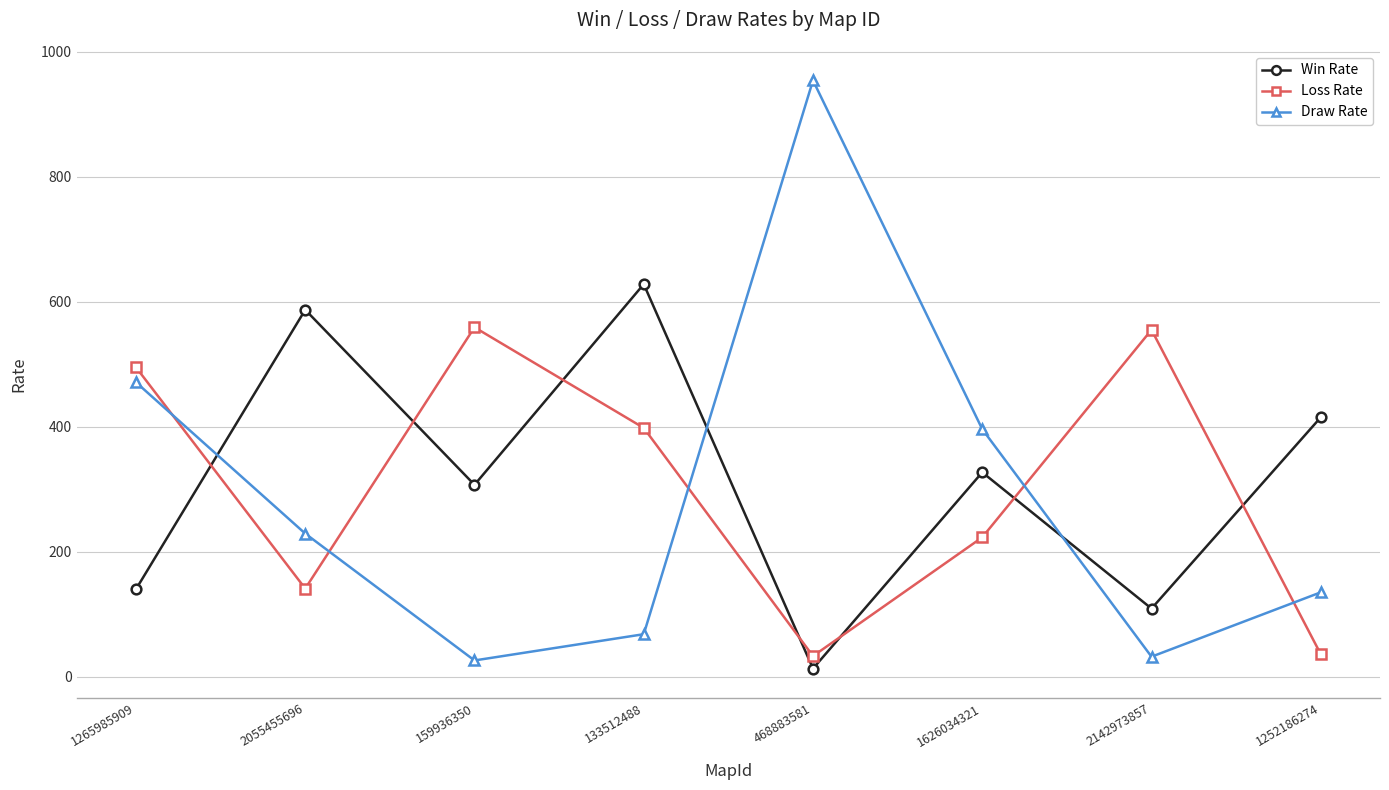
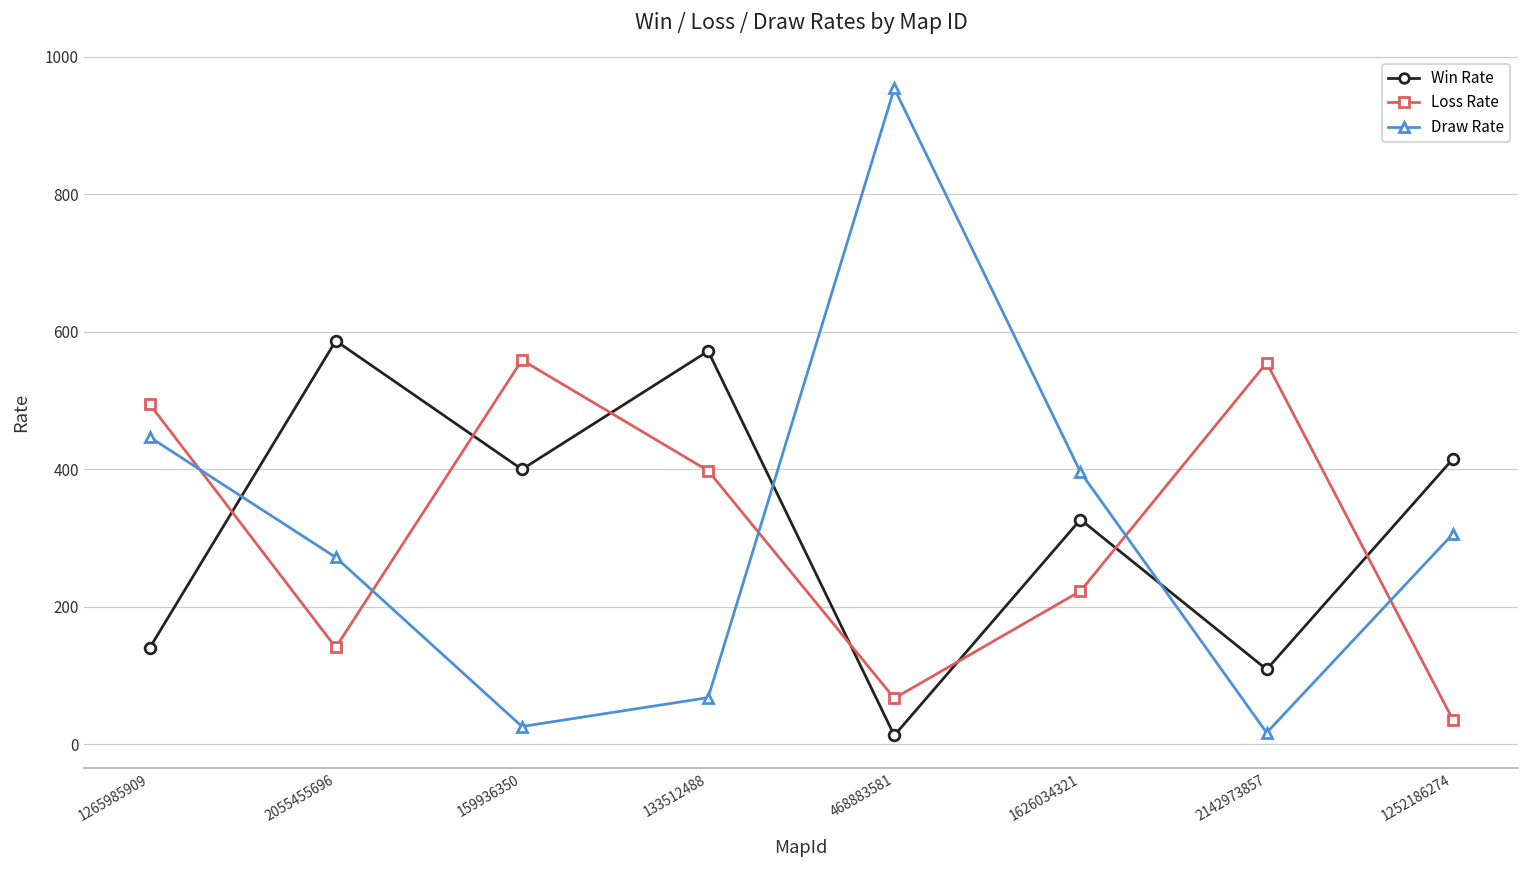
  {
    "Win Rate": {
      "1265985909": 140,
      "2055455696": 590,
-     "159936350": 310,
-     "133512488": 630,
+     "159936350": 400,
+     "133512488": 570,
      "468883581": 10,
      "1626034321": 330,
      "2142973857": 110,
      "1252186274": 420
    },
    "Loss Rate": {
      "1265985909": 500,
      "2055455696": 140,
      "159936350": 560,
      "133512488": 400,
-     "468883581": 30,
+     "468883581": 70,
      "1626034321": 220,
      "2142973857": 560,
      "1252186274": 40
    },
    "Draw Rate": {
-     "1265985909": 470,
-     "2055455696": 230,
+     "1265985909": 450,
+     "2055455696": 270,
      "159936350": 30,
      "133512488": 70,
      "468883581": 950,
      "1626034321": 400,
-     "2142973857": 30,
-     "1252186274": 140
+     "2142973857": 20,
+     "1252186274": 310
    }
  }
